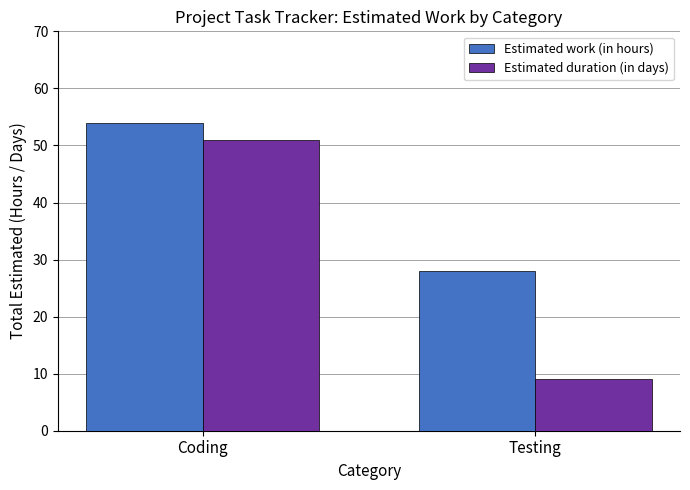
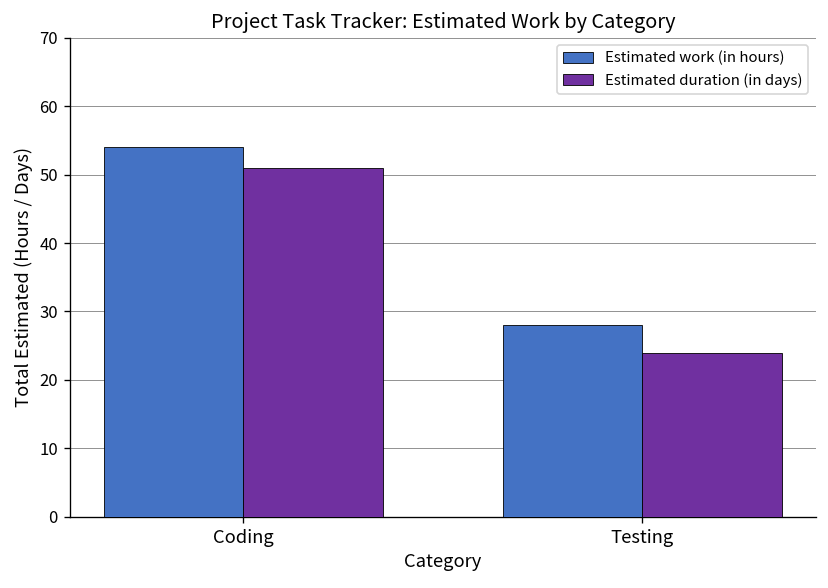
  {
    "Estimated work (in hours)": {
      "Coding": 54,
      "Testing": 28
    },
    "Estimated duration (in days)": {
      "Coding": 51,
-     "Testing": 9
+     "Testing": 24
    }
  }
